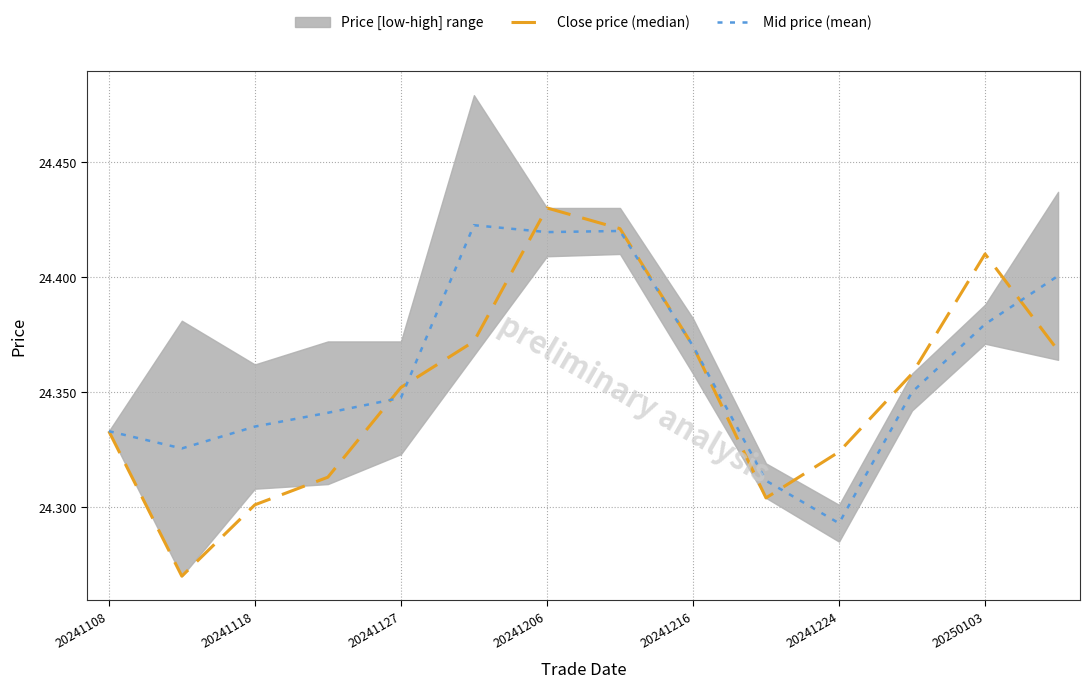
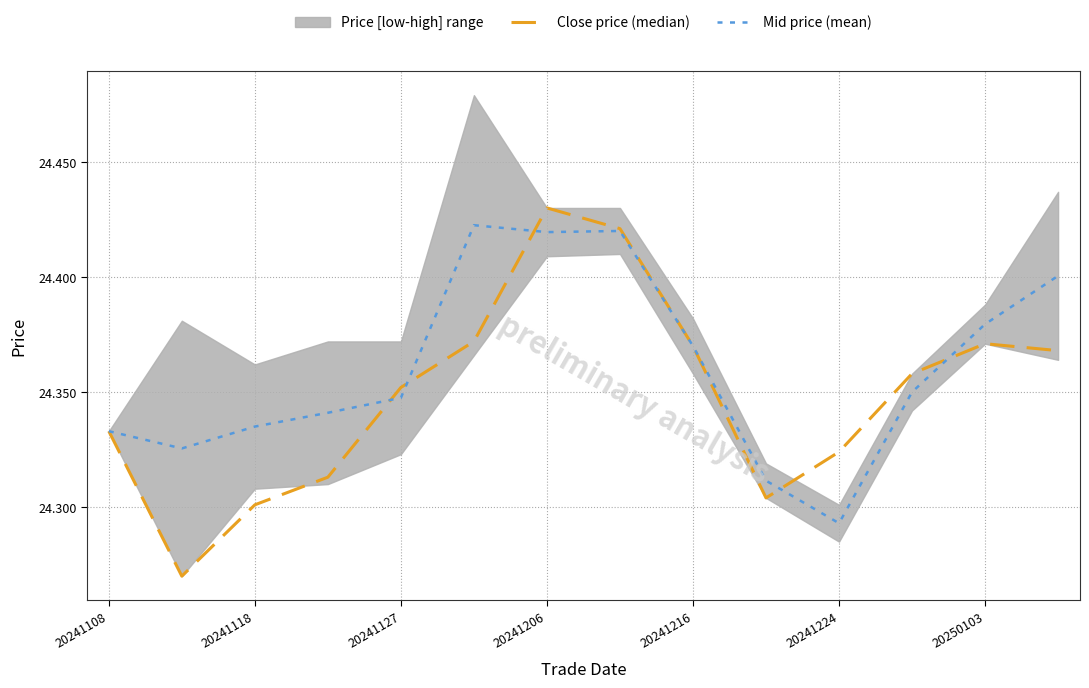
  {
    "Close price (median)": {
      "20241118": 24.301,
      "20241127": 24.352,
      "20241224": 24.324,
-     "20250103": 24.410
+     "20250103": 24.371
    },
    "Mid price (mean)": {
      "20241118": 24.335,
      "20241127": 24.348,
      "20241206": 24.420,
      "20241224": 24.293,
      "20250103": 24.380
    }
  }
